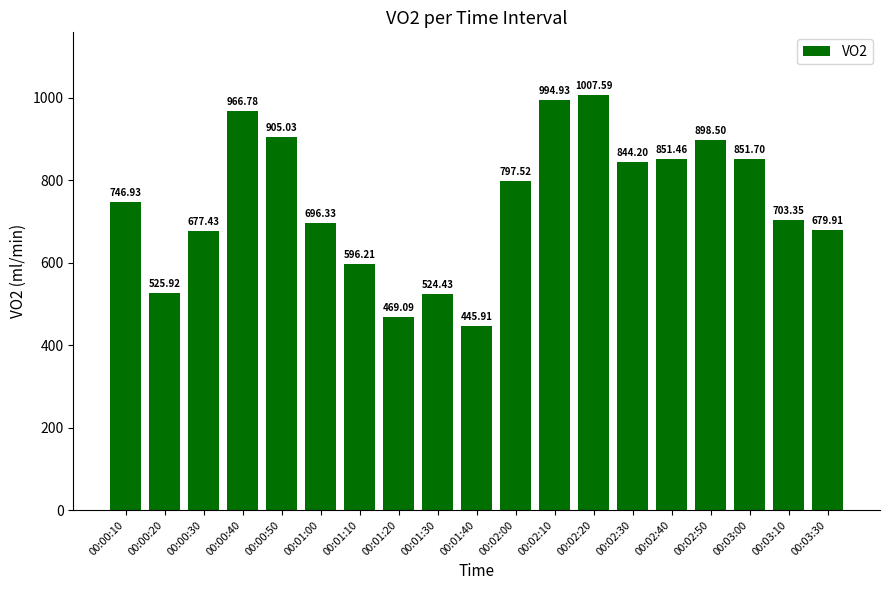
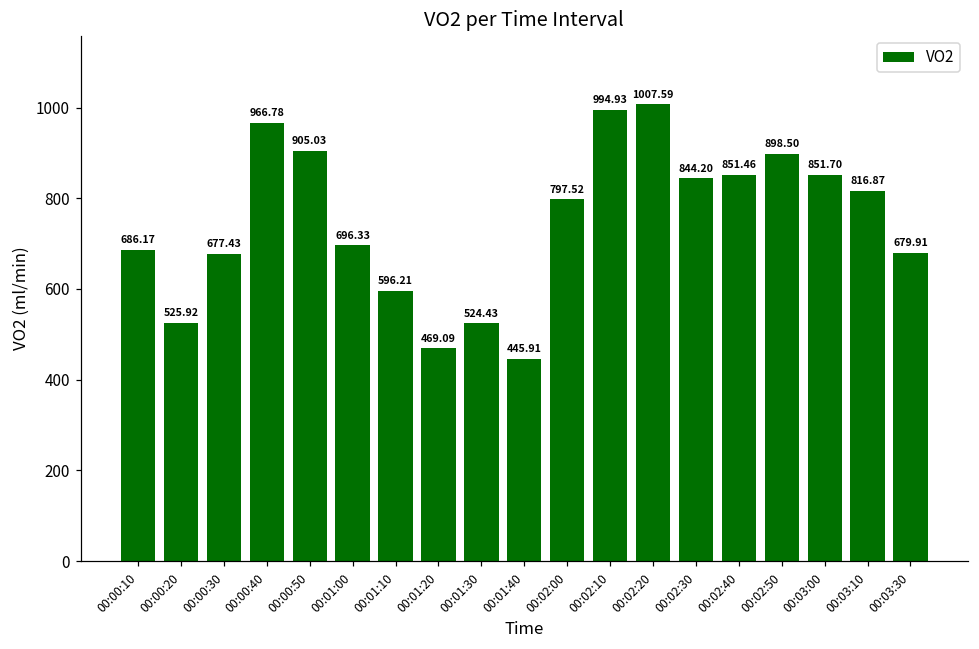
  {
-   "00:00:10": 746.93,
+   "00:00:10": 686.17,
    "00:00:20": 525.92,
    "00:00:30": 677.43,
    "00:00:40": 966.78,
    "00:00:50": 905.03,
    "00:01:00": 696.33,
    "00:01:10": 596.21,
    "00:01:20": 469.09,
    "00:01:30": 524.43,
    "00:01:40": 445.91,
    "00:02:00": 797.52,
    "00:02:10": 994.93,
    "00:02:20": 1007.59,
    "00:02:30": 844.20,
    "00:02:40": 851.46,
    "00:02:50": 898.50,
    "00:03:00": 851.70,
-   "00:03:10": 703.35,
+   "00:03:10": 816.87,
    "00:03:30": 679.91
  }
